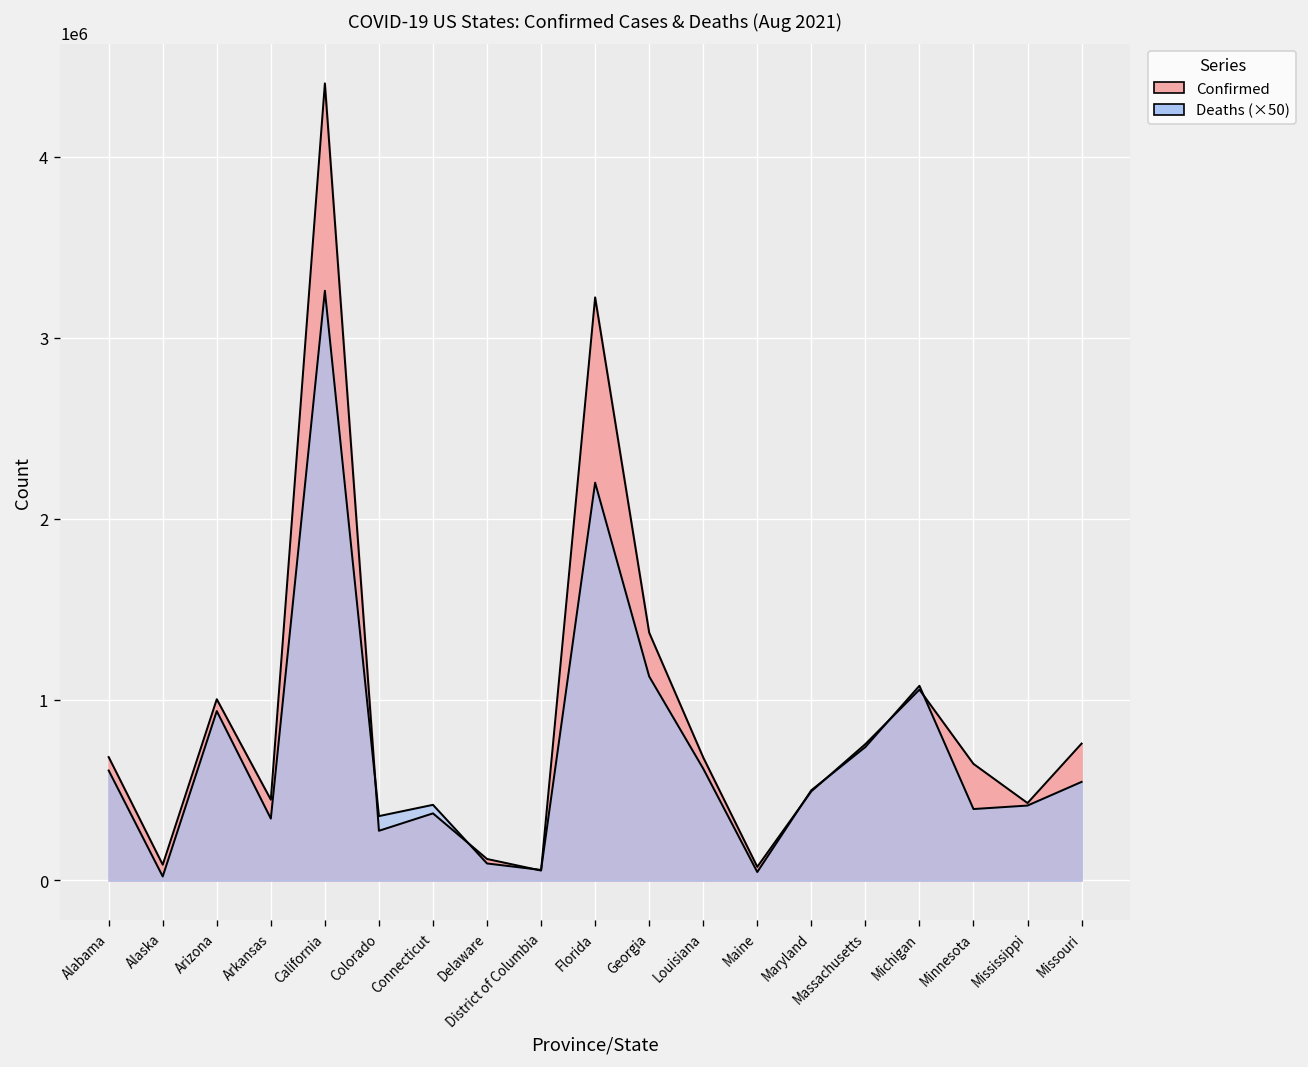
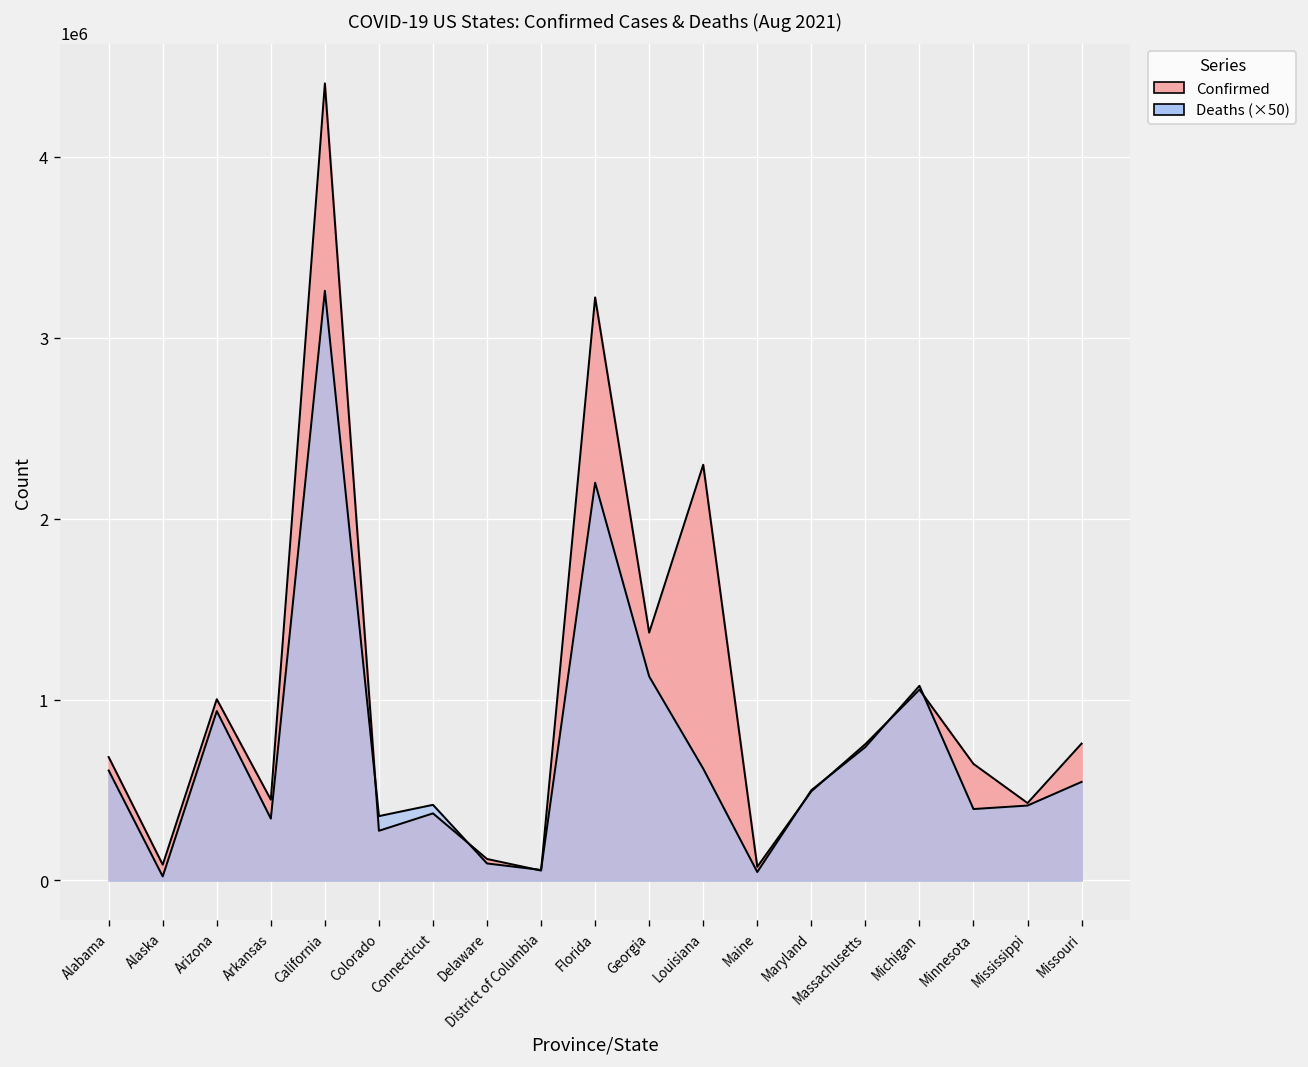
  {
    "Confirmed": {
      "Alabama": 680000,
      "Alaska": 90000,
      "Arizona": 1000000,
      "Arkansas": 450000,
      "California": 4410000,
      "Colorado": 270000,
      "Connecticut": 370000,
      "Delaware": 120000,
      "Florida": 3220000,
      "Georgia": 1370000,
-     "Louisiana": 680000,
+     "Louisiana": 2300000,
      "Maine": 70000,
      "Michigan": 1050000,
      "Minnesota": 640000,
      "Missouri": 760000
    }
  }
